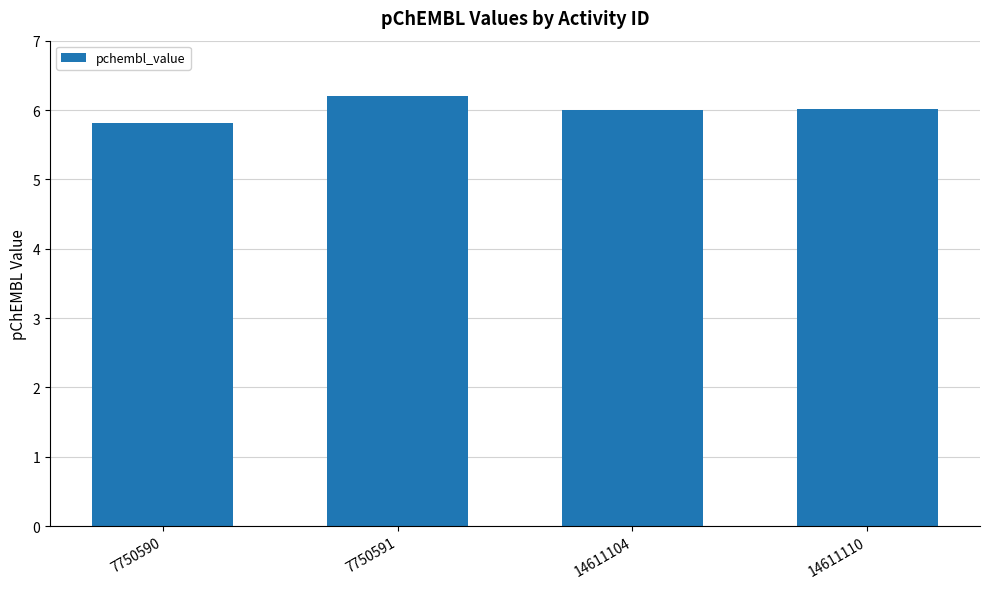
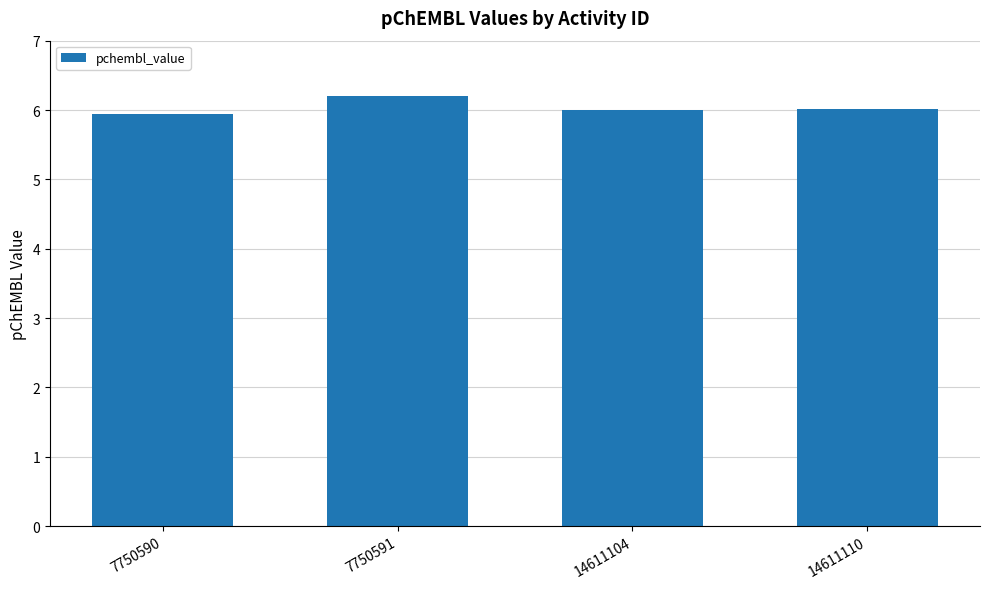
  {
-   "7750590": 5.8,
+   "7750590": 5.9,
    "7750591": 6.2,
    "14611104": 6.0,
    "14611110": 6.0
  }
